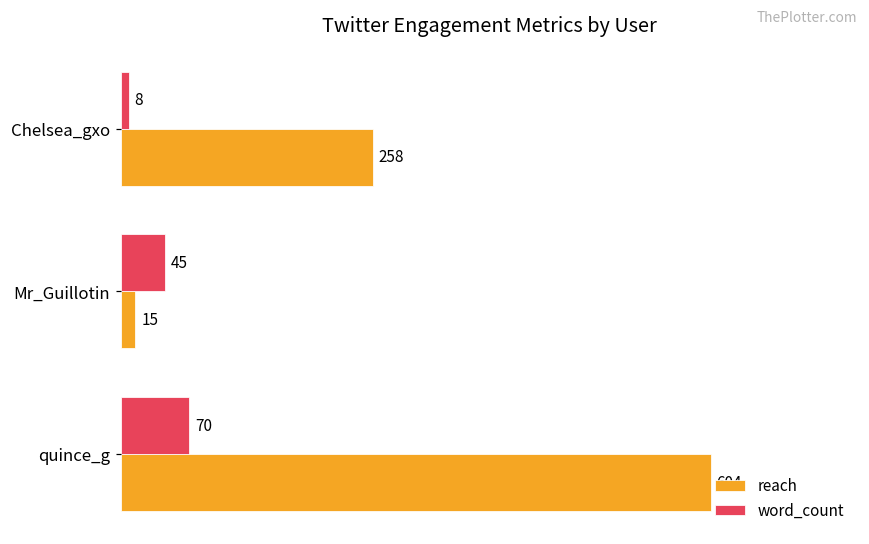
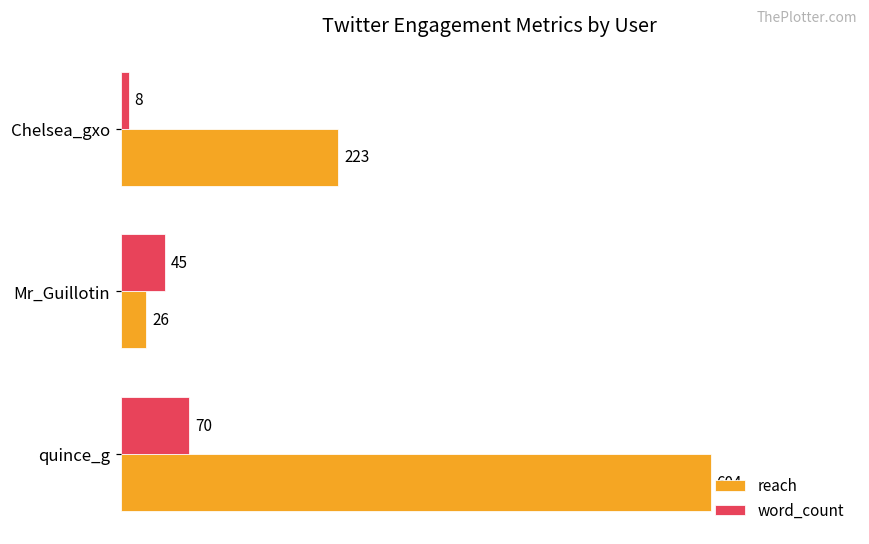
  {
    "reach": {
-     "Chelsea_gxo": 258,
-     "Mr_Guillotin": 15,
+     "Chelsea_gxo": 223,
+     "Mr_Guillotin": 26,
      "quince_g": 604
    },
    "word_count": {
      "Chelsea_gxo": 8,
      "Mr_Guillotin": 45,
      "quince_g": 70
    }
  }
